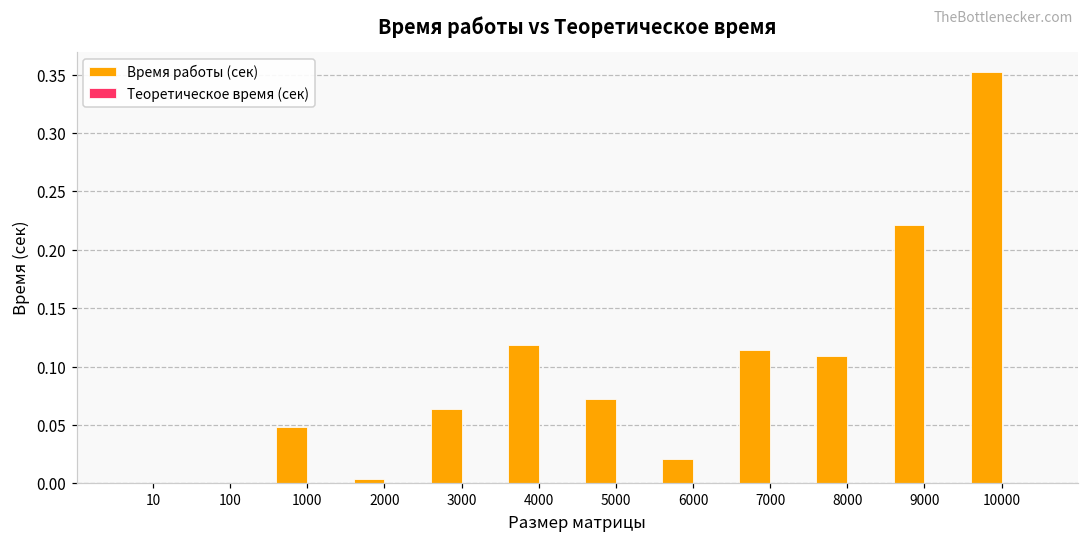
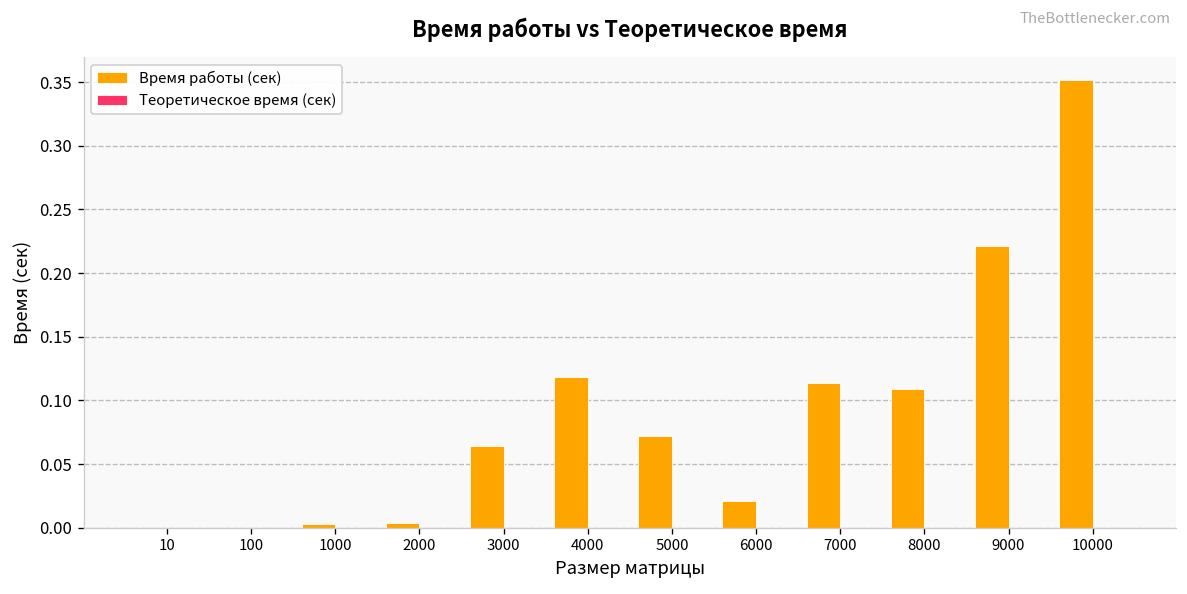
  {
    "Время работы (сек)": {
      "10": 0.000,
      "100": 0.000,
-     "1000": 0.048,
+     "1000": 0.003,
      "2000": 0.004,
      "3000": 0.064,
      "4000": 0.118,
      "5000": 0.072,
      "6000": 0.021,
      "7000": 0.114,
      "8000": 0.109,
      "9000": 0.221,
      "10000": 0.352
    }
  }
